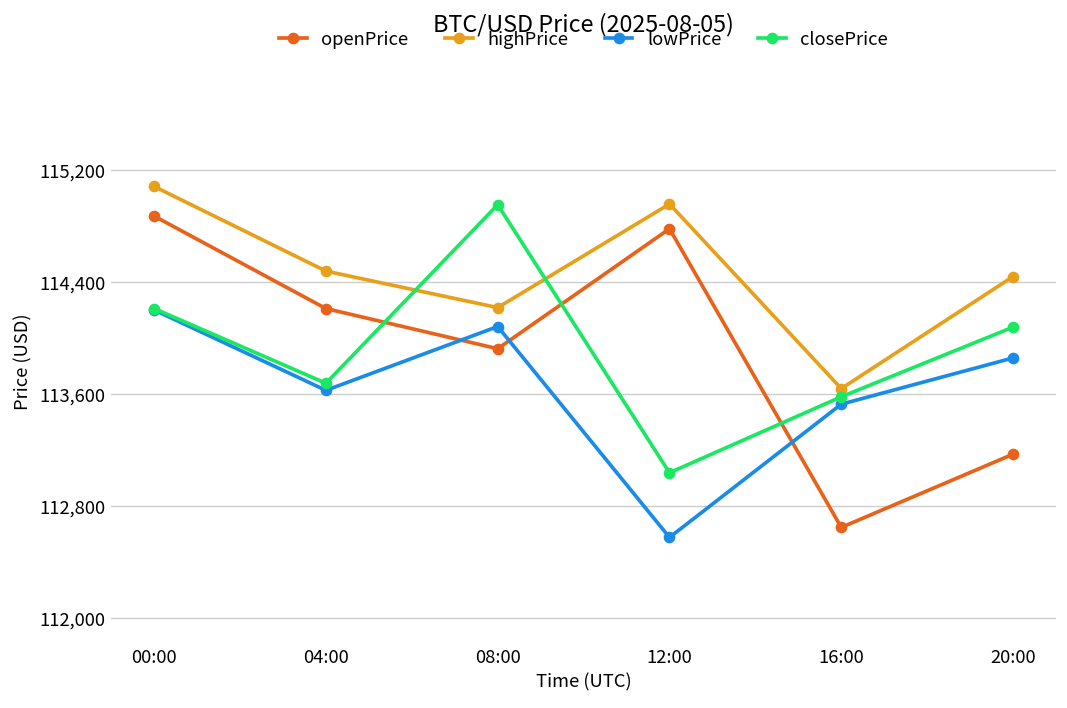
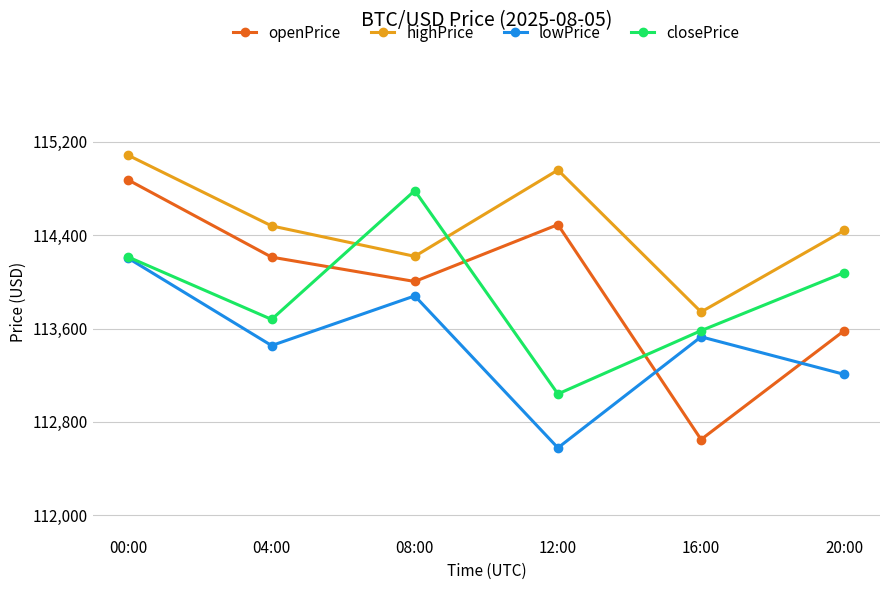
  {
    "openPrice": {
      "00:00": "114,870",
      "04:00": "114,210",
-     "08:00": "113,930",
-     "12:00": "114,780",
+     "08:00": "114,000",
+     "12:00": "114,490",
      "16:00": "112,650",
-     "20:00": "113,170"
+     "20:00": "113,580"
    },
    "highPrice": {
      "00:00": "115,080",
      "04:00": "114,480",
      "08:00": "114,220",
      "12:00": "114,960",
-     "16:00": "113,640",
+     "16:00": "113,740",
      "20:00": "114,440"
    },
    "lowPrice": {
-     "04:00": "113,630",
-     "08:00": "114,080",
+     "04:00": "113,450",
+     "08:00": "113,880",
      "12:00": "112,580",
      "16:00": "113,530",
-     "20:00": "113,860"
+     "20:00": "113,210"
    },
    "closePrice": {
      "04:00": "113,680",
-     "08:00": "114,950",
+     "08:00": "114,780",
      "12:00": "113,040",
      "16:00": "113,580",
      "20:00": "114,080"
    }
  }
